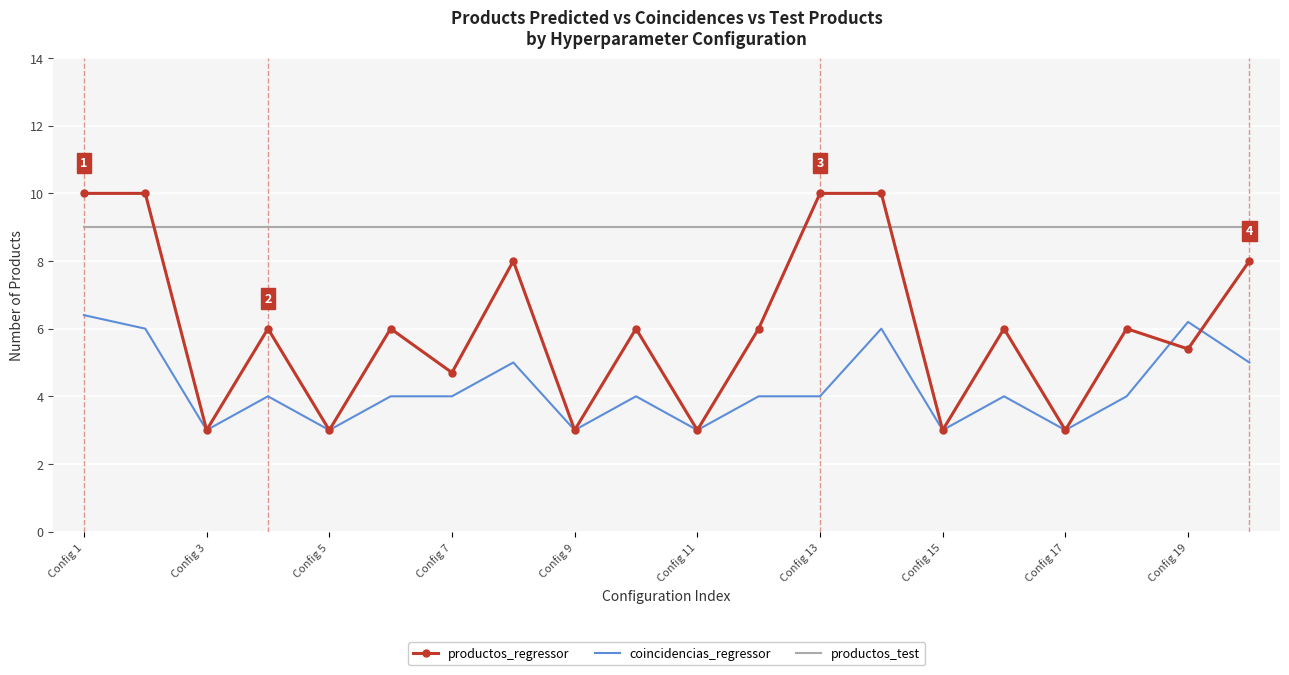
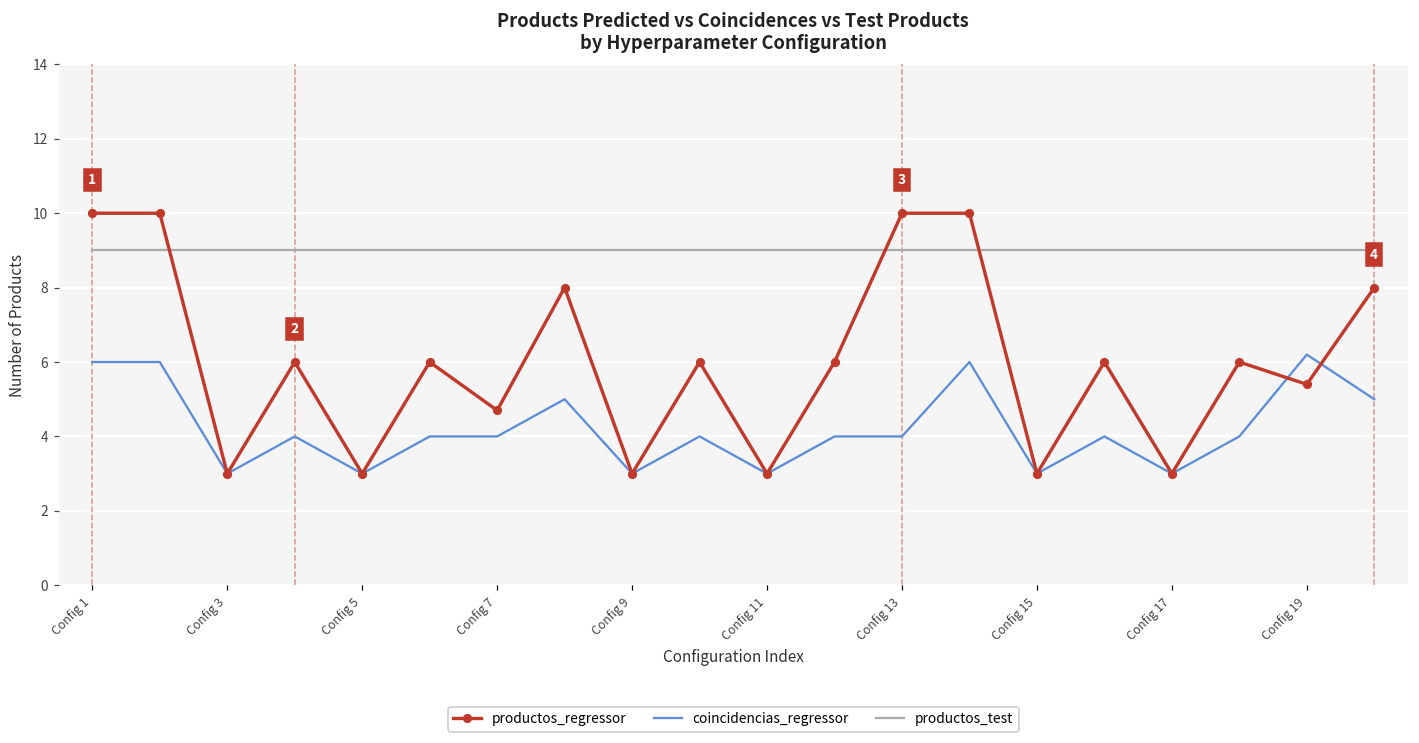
  {
    "productos_regressor": {
      "Config 7": 4.7,
      "Config 19": 5.4
    },
    "coincidencias_regressor": {
-     "Config 1": 6.4,
+     "Config 1": 6.0,
      "Config 7": 4.0,
      "Config 13": 4.0,
      "Config 19": 6.2
    },
    "productos_test": {
      "Config 1": 9.0,
      "Config 3": 9.0,
      "Config 5": 9.0,
      "Config 7": 9.0,
      "Config 9": 9.0,
      "Config 11": 9.0,
      "Config 13": 9.0,
      "Config 15": 9.0,
      "Config 17": 9.0,
      "Config 19": 9.0
    }
  }
